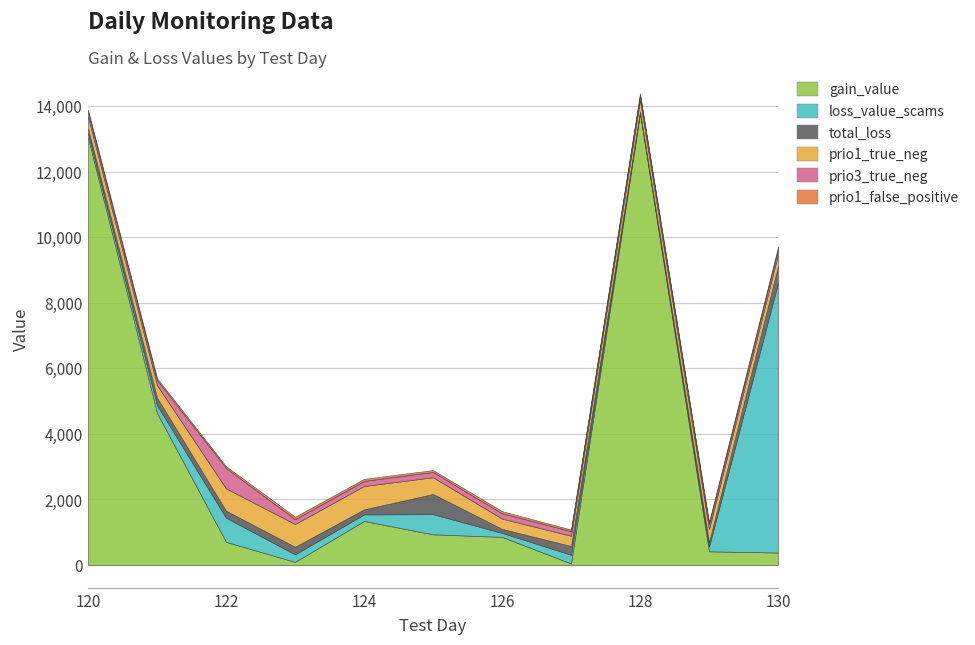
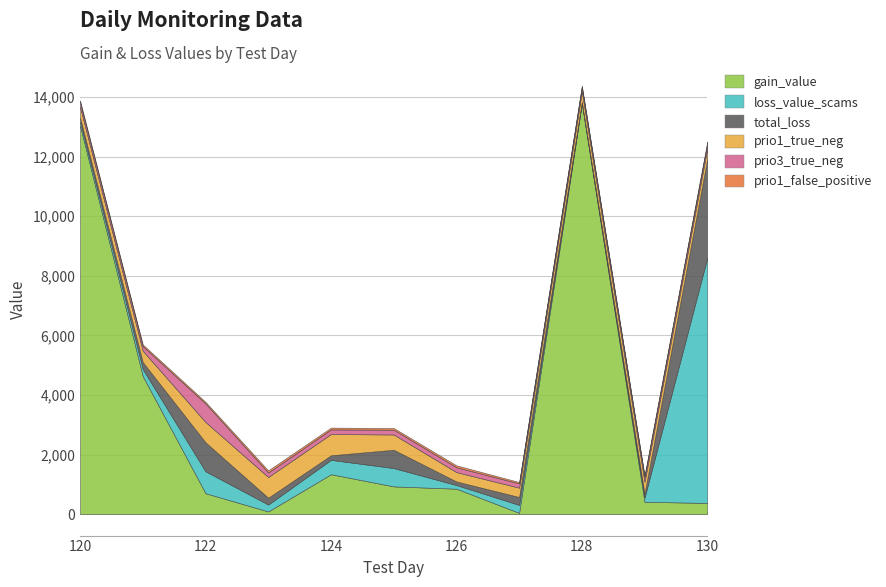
  {
    "gain_value": {
      "120": "13,000",
      "122": "700",
      "124": "1,300",
      "126": "900",
      "130": "400"
    },
    "loss_value_scams": {
      "120": "100",
      "122": "700",
-     "124": "200",
+     "124": "500",
      "126": "100",
      "130": "8,200"
    },
    "total_loss": {
      "120": "100",
-     "122": "200",
+     "122": "1,000",
      "124": "200",
      "126": "100",
-     "130": "500"
+     "130": "3,300"
    }
  }
